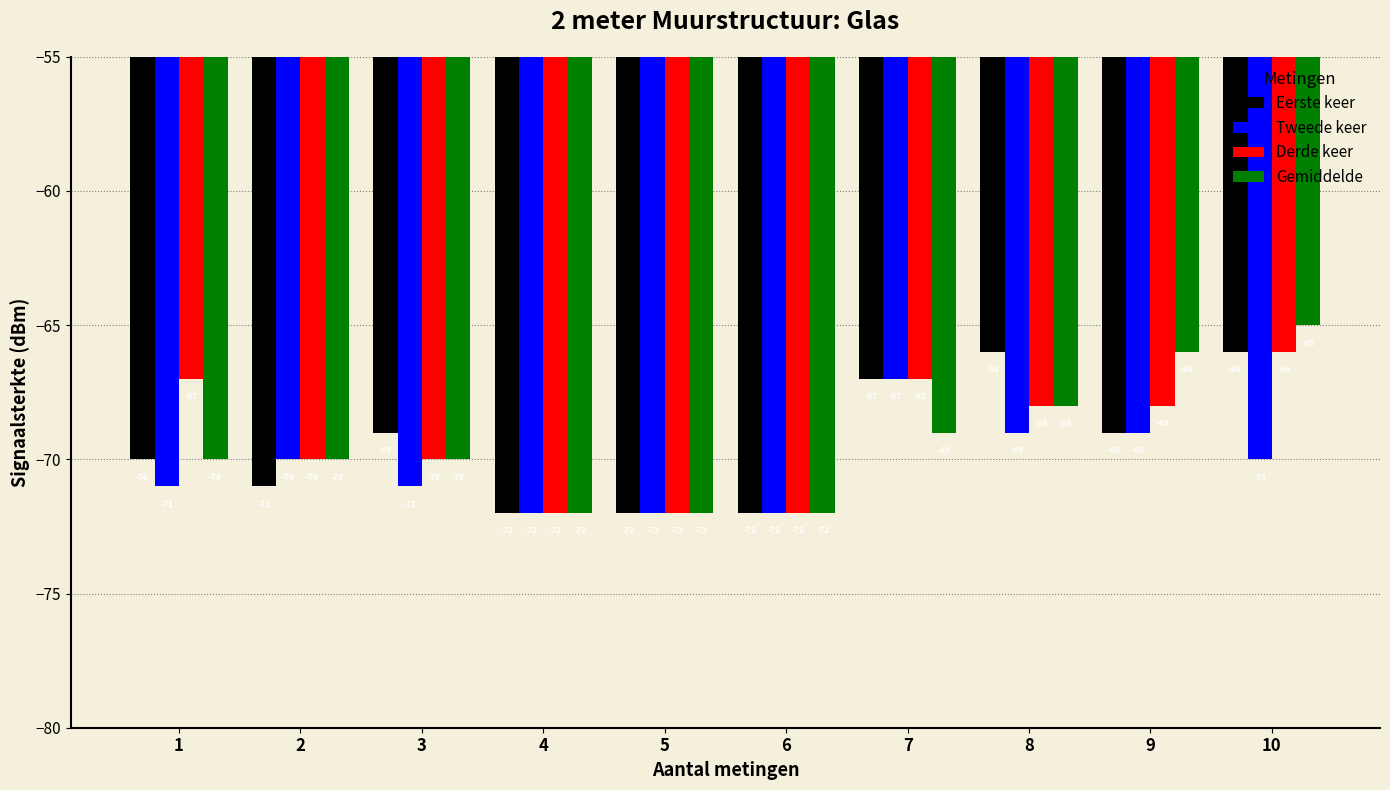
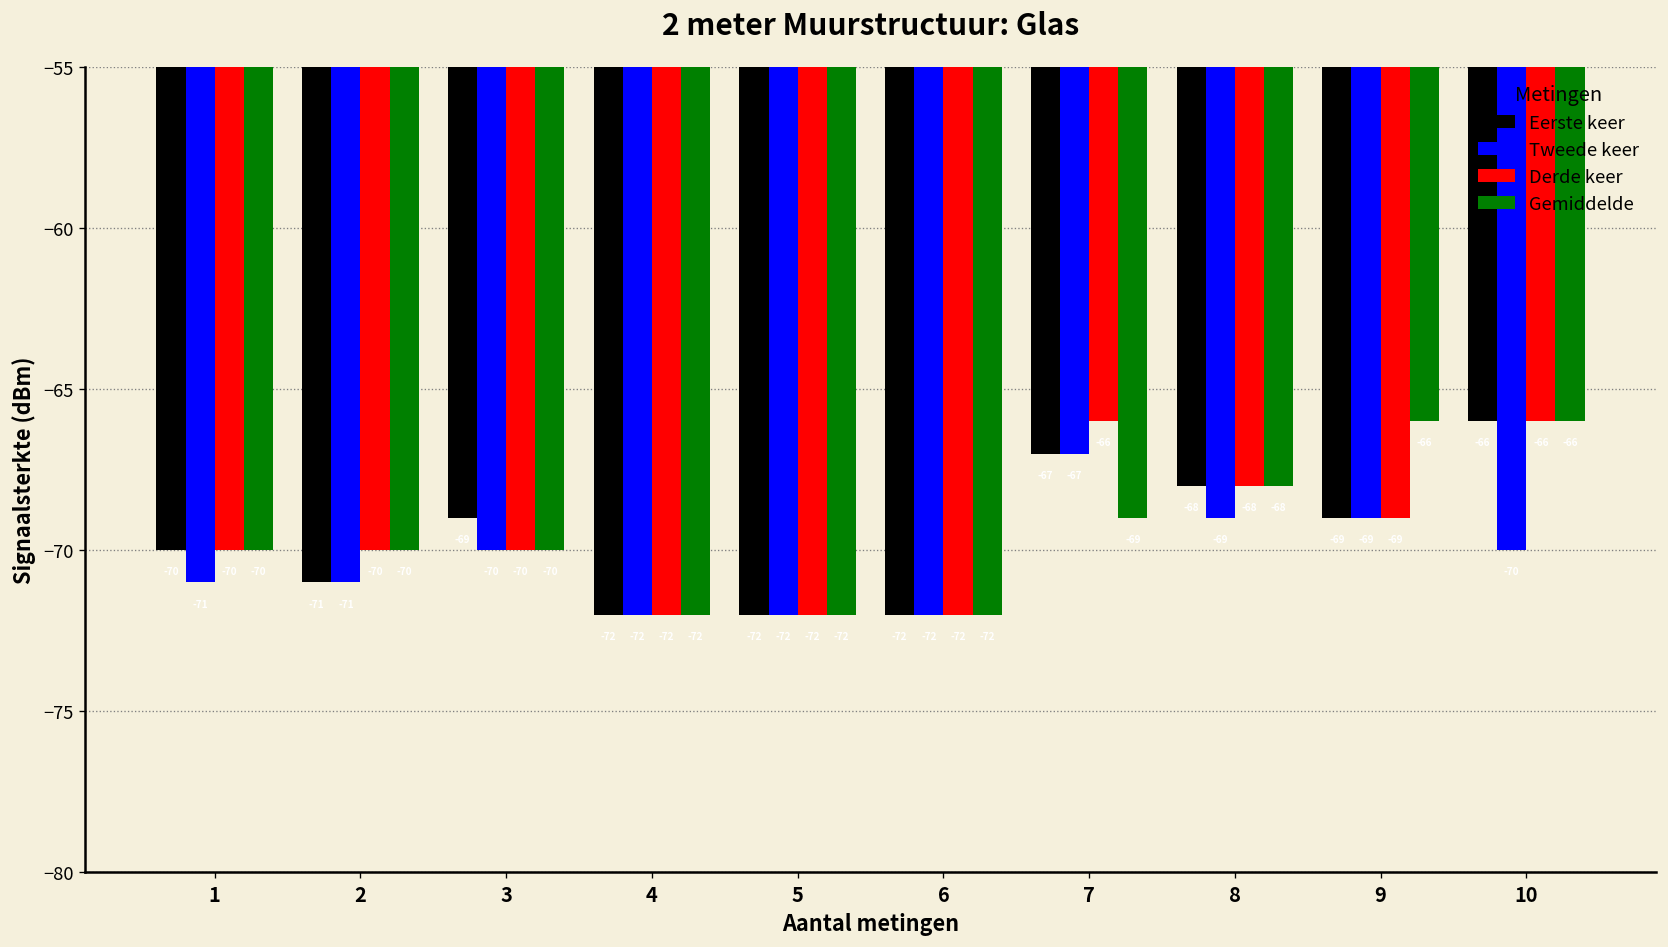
  {
    "Eerste keer": {
      "1": -70,
      "2": -71,
      "3": -69,
      "4": -72,
      "5": -72,
      "6": -72,
      "7": -67,
-     "8": -66,
+     "8": -68,
      "9": -69,
      "10": -66
    },
    "Tweede keer": {
      "1": -71,
-     "2": -70,
-     "3": -71,
+     "2": -71,
+     "3": -70,
      "4": -72,
      "5": -72,
      "6": -72,
      "7": -67,
      "8": -69,
      "9": -69,
      "10": -70
    },
    "Derde keer": {
-     "1": -67,
+     "1": -70,
      "2": -70,
      "3": -70,
      "4": -72,
      "5": -72,
      "6": -72,
-     "7": -67,
+     "7": -66,
      "8": -68,
-     "9": -68,
+     "9": -69,
      "10": -66
    },
    "Gemiddelde": {
      "1": -70,
      "2": -70,
      "3": -70,
      "4": -72,
      "5": -72,
      "6": -72,
      "7": -69,
      "8": -68,
      "9": -66,
-     "10": -65
+     "10": -66
    }
  }
